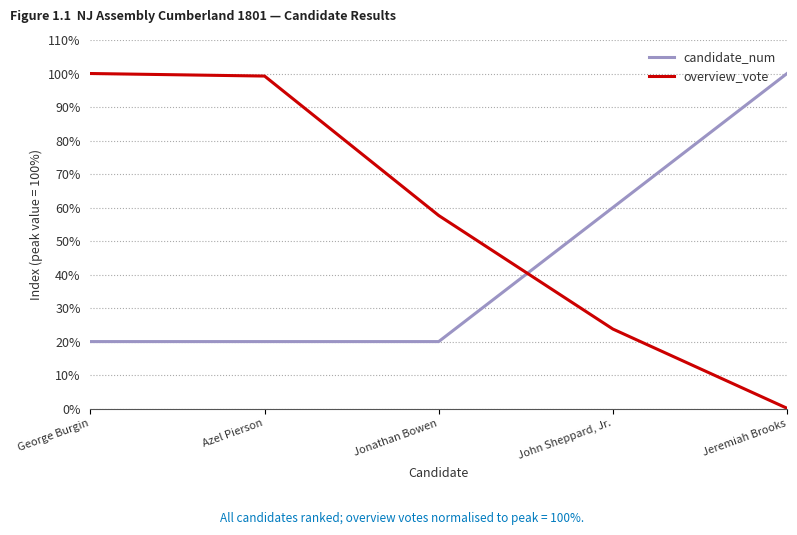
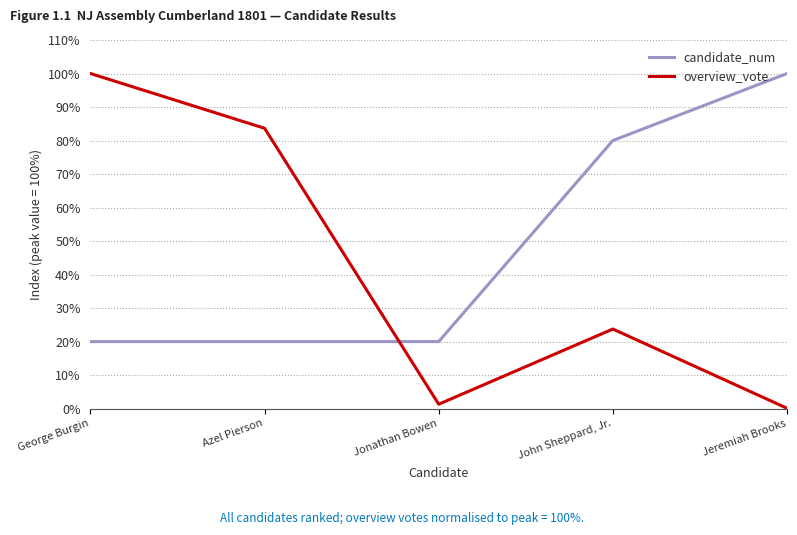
  {
    "candidate_num": {
      "George Burgin": "20%",
      "Azel Pierson": "20%",
      "Jonathan Bowen": "20%",
-     "John Sheppard, Jr.": "60%",
+     "John Sheppard, Jr.": "80%",
      "Jeremiah Brooks": "100%"
    },
    "overview_vote": {
      "George Burgin": "100%",
-     "Azel Pierson": "99%",
-     "Jonathan Bowen": "58%",
+     "Azel Pierson": "84%",
+     "Jonathan Bowen": "1%",
      "John Sheppard, Jr.": "24%",
      "Jeremiah Brooks": "0%"
    }
  }
